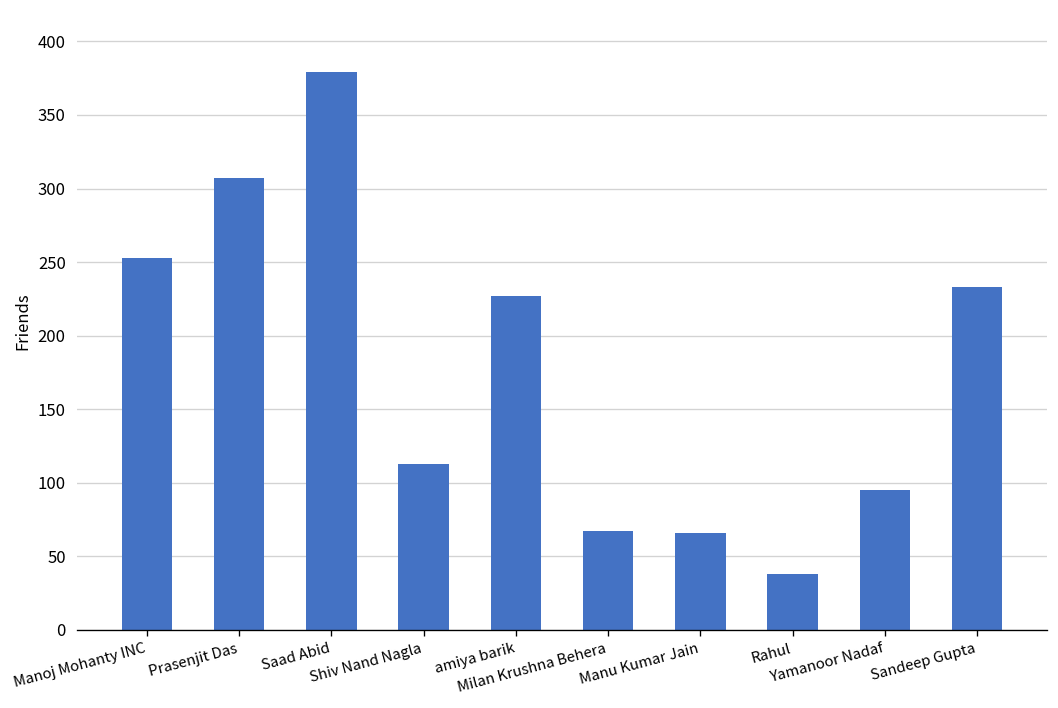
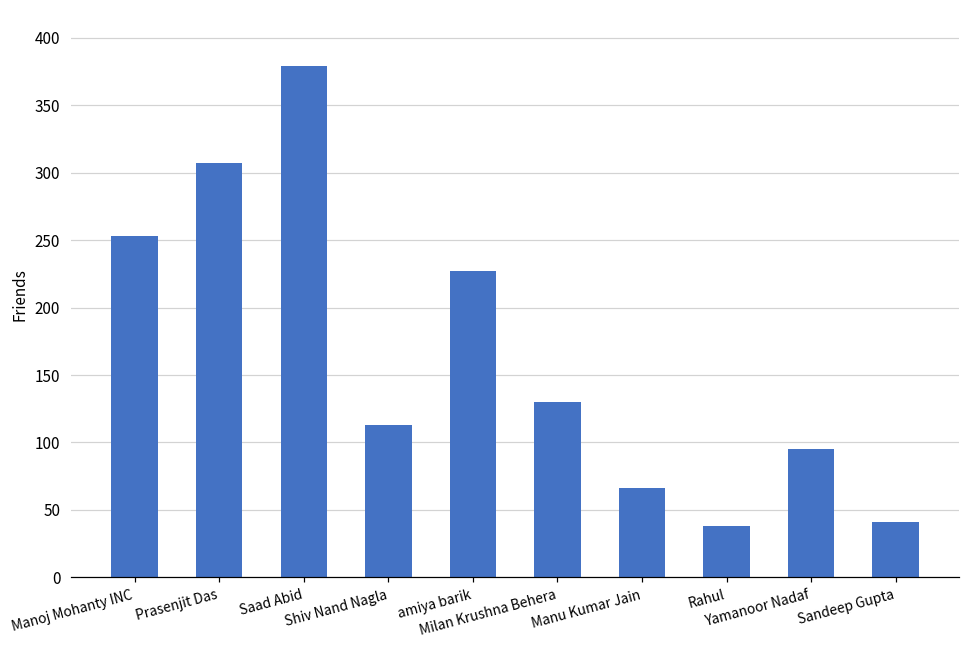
  {
    "Manoj Mohanty INC": 253,
    "Prasenjit Das": 307,
    "Saad Abid": 379,
    "Shiv Nand Nagla": 113,
    "amiya barik": 227,
-   "Milan Krushna Behera": 67,
+   "Milan Krushna Behera": 130,
    "Manu Kumar Jain": 66,
    "Rahul": 38,
    "Yamanoor Nadaf": 95,
-   "Sandeep Gupta": 233
+   "Sandeep Gupta": 41
  }
